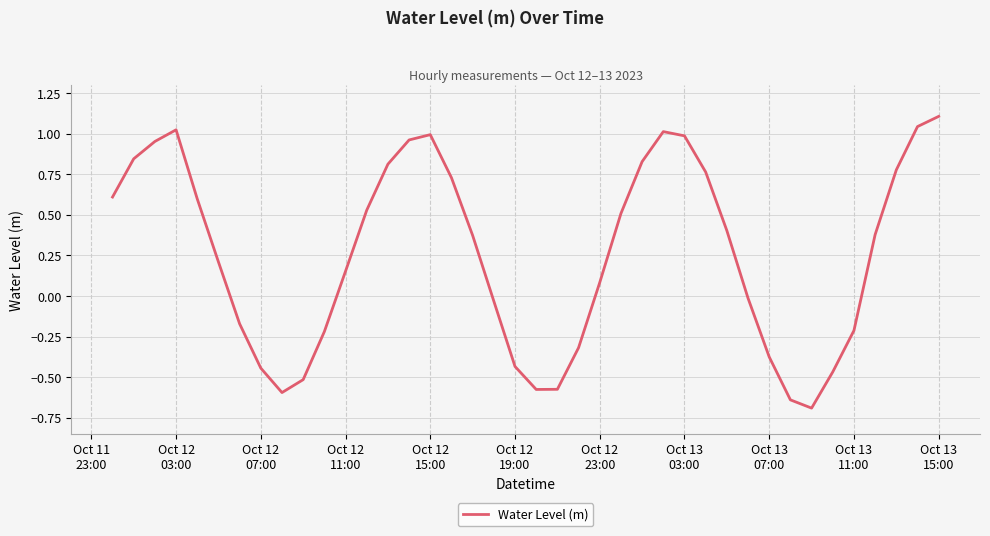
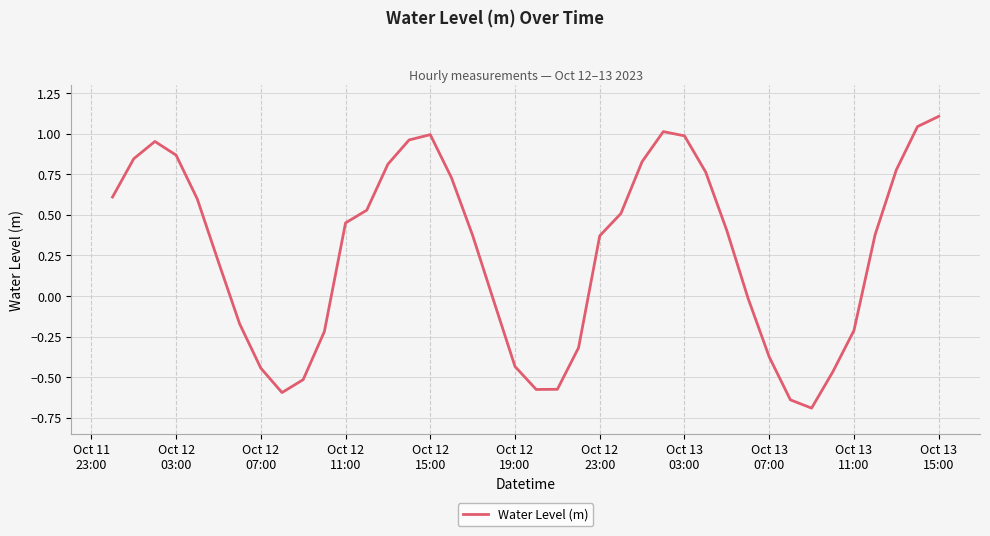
  {
-   "Oct 12 03:00": 1.02,
+   "Oct 12 03:00": 0.87,
    "Oct 12 07:00": -0.44,
-   "Oct 12 11:00": 0.15,
+   "Oct 12 11:00": 0.45,
    "Oct 12 15:00": 0.99,
    "Oct 12 19:00": -0.43,
-   "Oct 12 23:00": 0.08,
+   "Oct 12 23:00": 0.37,
    "Oct 13 03:00": 0.99,
    "Oct 13 07:00": -0.38,
    "Oct 13 11:00": -0.21,
    "Oct 13 15:00": 1.11
  }
